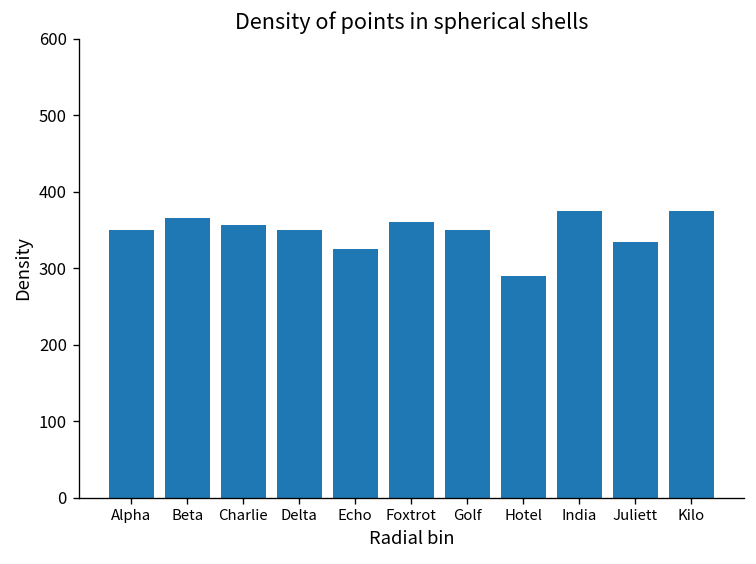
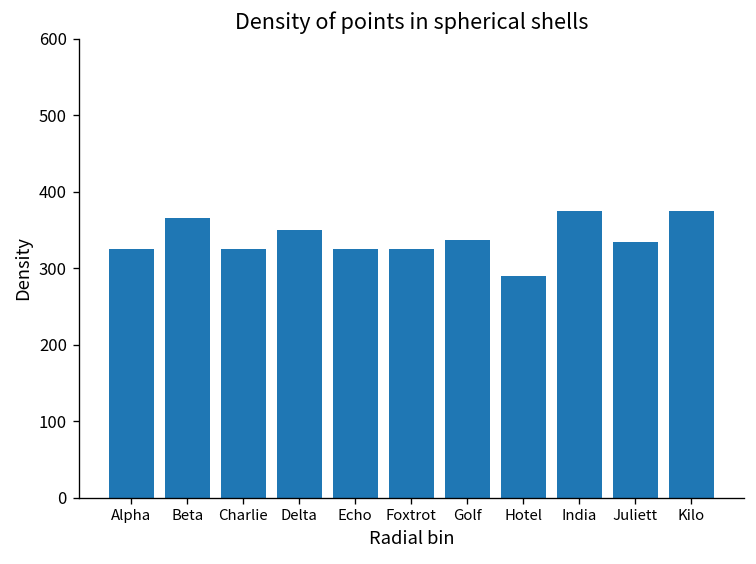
  {
-   "Alpha": 350,
+   "Alpha": 330,
    "Beta": 370,
-   "Charlie": 360,
+   "Charlie": 330,
    "Delta": 350,
    "Echo": 330,
-   "Foxtrot": 360,
-   "Golf": 350,
+   "Foxtrot": 330,
+   "Golf": 340,
    "Hotel": 290,
    "India": 380,
    "Juliett": 330,
    "Kilo": 380
  }
